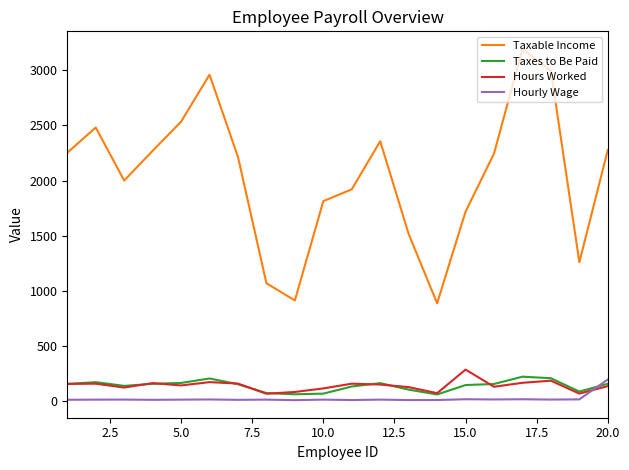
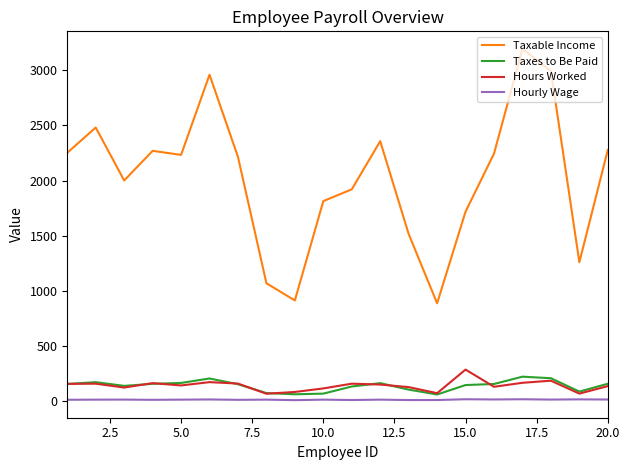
  {
    "Taxable Income": {
-     "5.0": 2530,
+     "5.0": 2230,
      "10.0": 1810,
      "15.0": 1720,
      "20.0": 2280
    },
    "Taxes to Be Paid": {
      "10.0": 70,
      "15.0": 150
    },
    "Hours Worked": {
      "10.0": 120,
      "15.0": 290
    },
    "Hourly Wage": {
      "5.0": 20,
      "10.0": 20,
      "15.0": 20,
-     "20.0": 200
+     "20.0": 20
    }
  }
